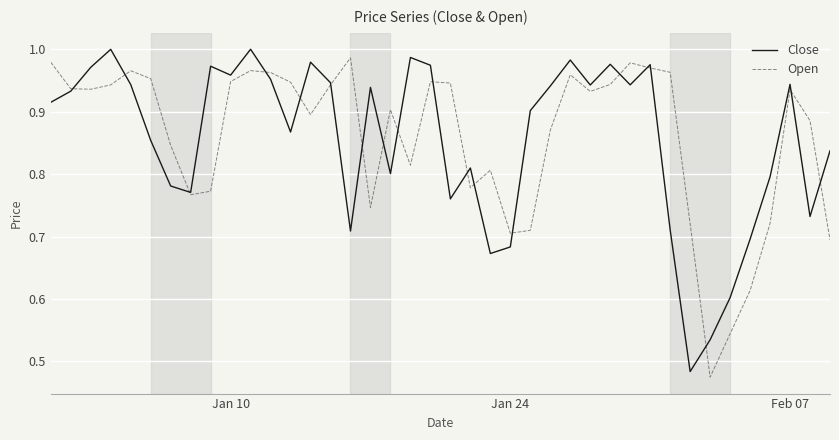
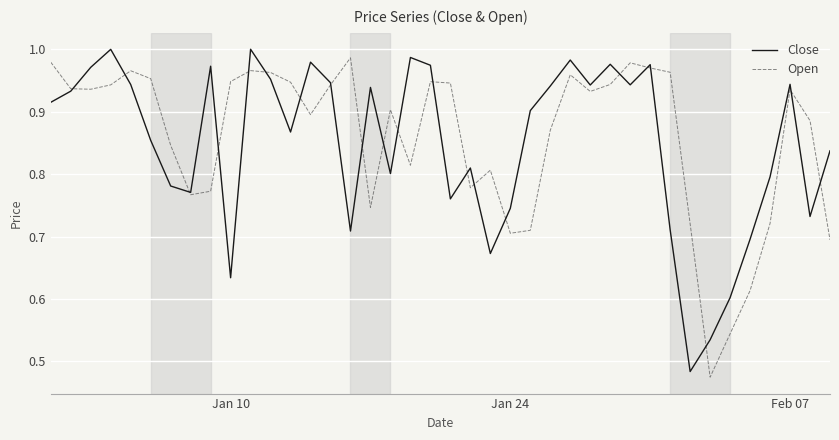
  {
    "Close": {
-     "Jan 10": 0.96,
-     "Jan 24": 0.68,
+     "Jan 10": 0.63,
+     "Jan 24": 0.75,
      "Feb 07": 0.94
    },
    "Open": {
      "Jan 10": 0.95,
      "Jan 24": 0.71,
      "Feb 07": 0.94
    }
  }
